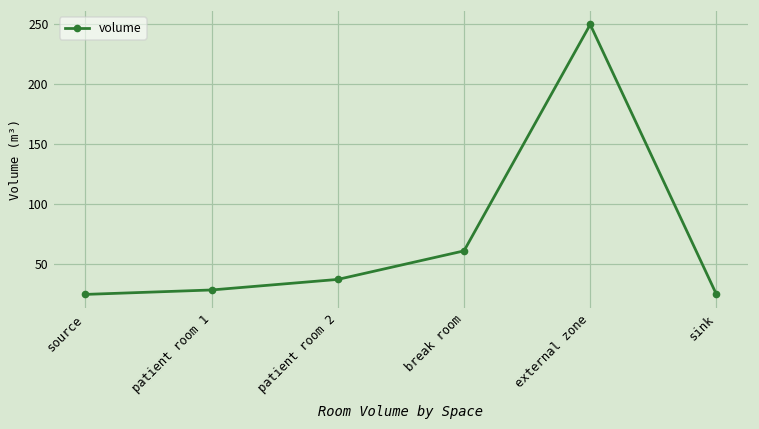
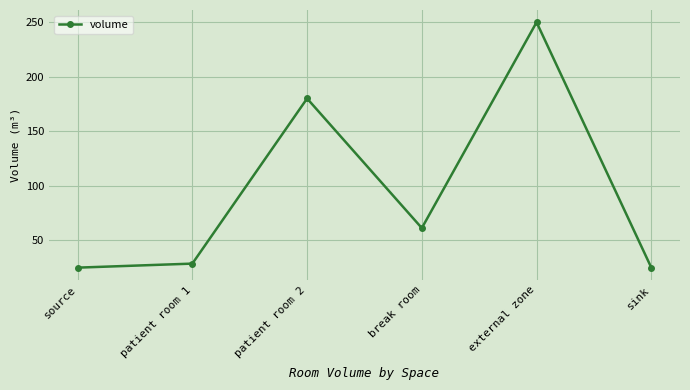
  {
    "source": 25,
    "patient room 1": 29,
-   "patient room 2": 38,
+   "patient room 2": 180,
    "break room": 61,
    "external zone": 250,
    "sink": 25
  }
